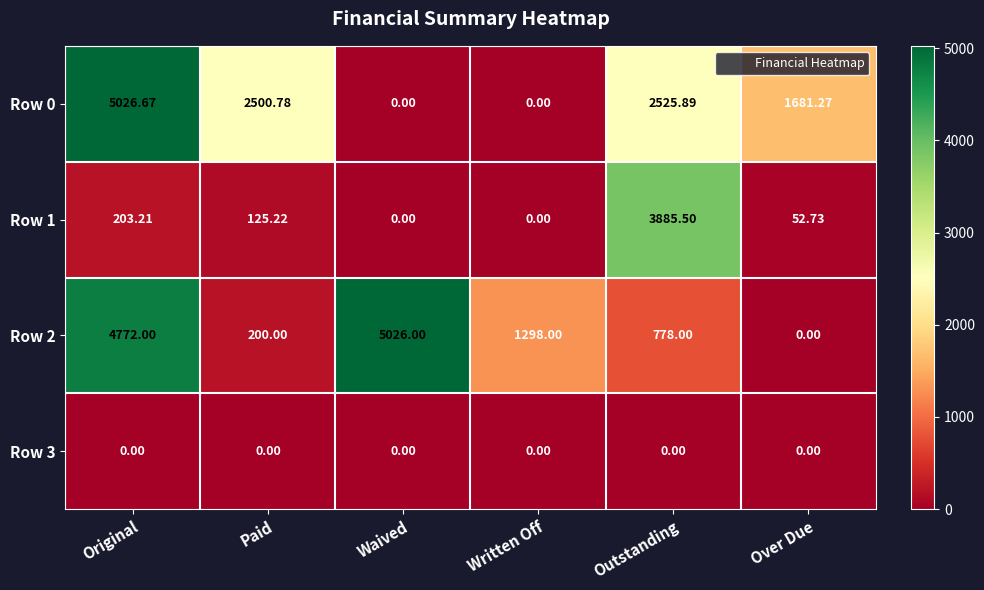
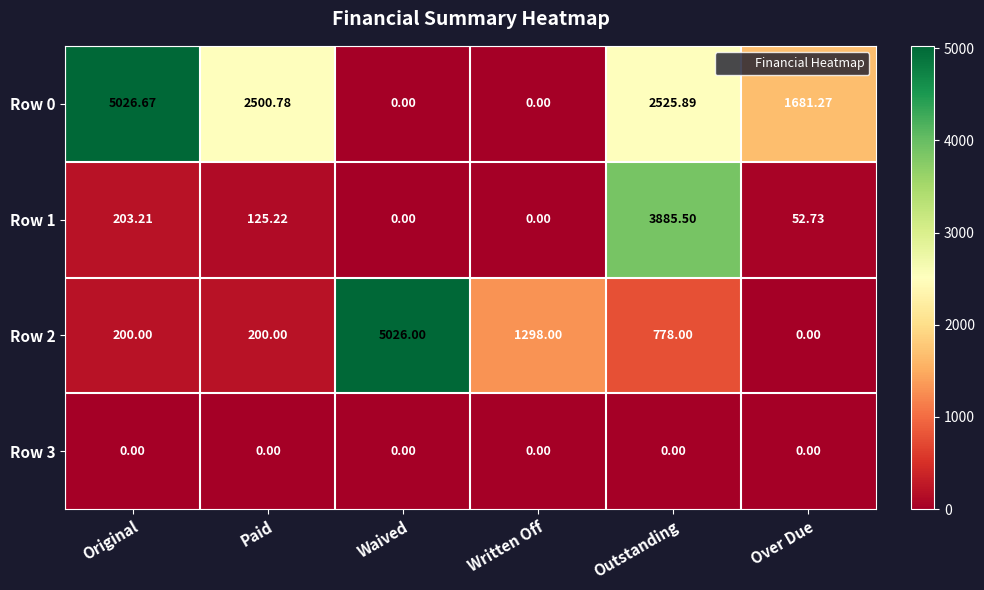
  {
    "Row 0": {
      "Original": 5026.67,
      "Paid": 2500.78,
      "Waived": 0.00,
      "Written Off": 0.00,
      "Outstanding": 2525.89,
      "Over Due": 1681.27
    },
    "Row 1": {
      "Original": 203.21,
      "Paid": 125.22,
      "Waived": 0.00,
      "Written Off": 0.00,
      "Outstanding": 3885.50,
      "Over Due": 52.73
    },
    "Row 2": {
-     "Original": 4772.00,
+     "Original": 200.00,
      "Paid": 200.00,
      "Waived": 5026.00,
      "Written Off": 1298.00,
      "Outstanding": 778.00,
      "Over Due": 0.00
    },
    "Row 3": {
      "Original": 0.00,
      "Paid": 0.00,
      "Waived": 0.00,
      "Written Off": 0.00,
      "Outstanding": 0.00,
      "Over Due": 0.00
    }
  }
